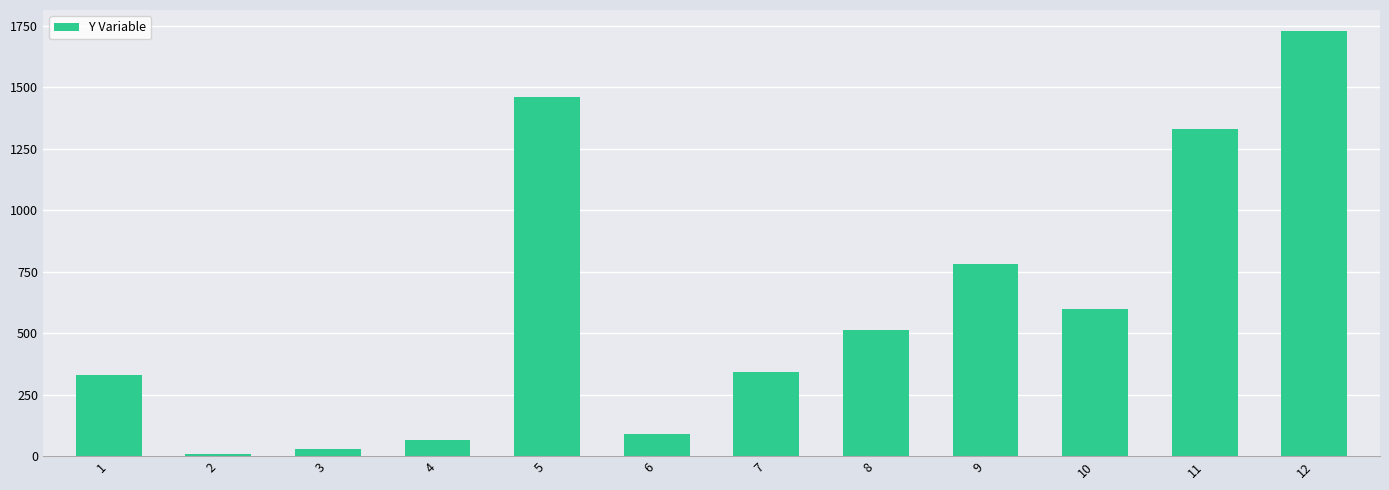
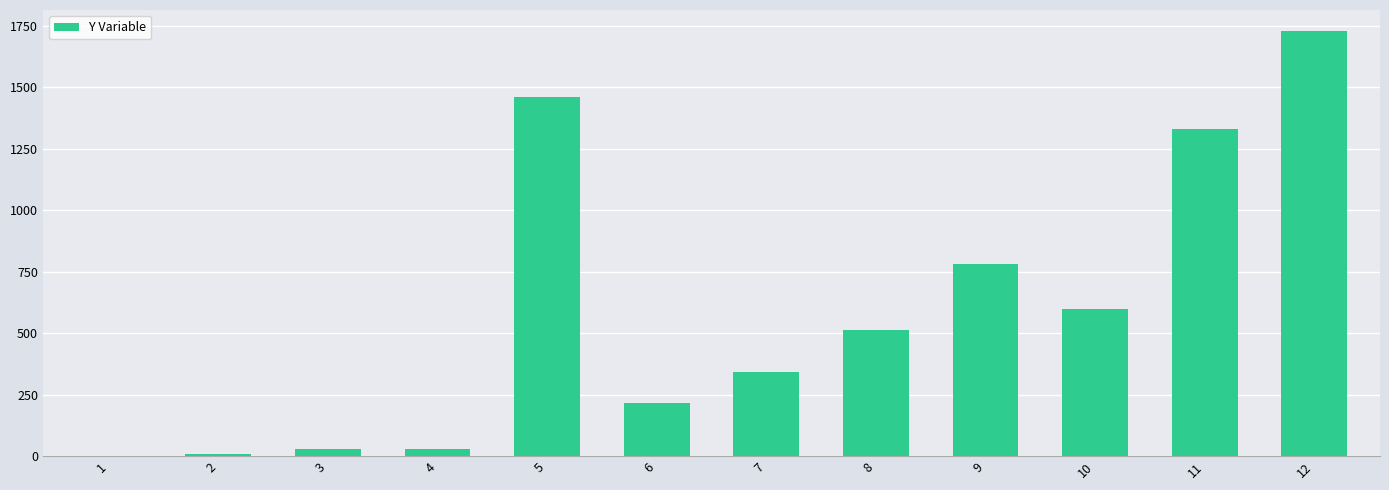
  {
-   "1": 330,
+   "1": 0,
    "3": 30,
-   "4": 60,
+   "4": 30,
    "5": 1460,
-   "6": 90,
+   "6": 220,
    "7": 340,
    "8": 510,
    "9": 780,
    "10": 600,
    "11": 1330,
    "12": 1730
  }
